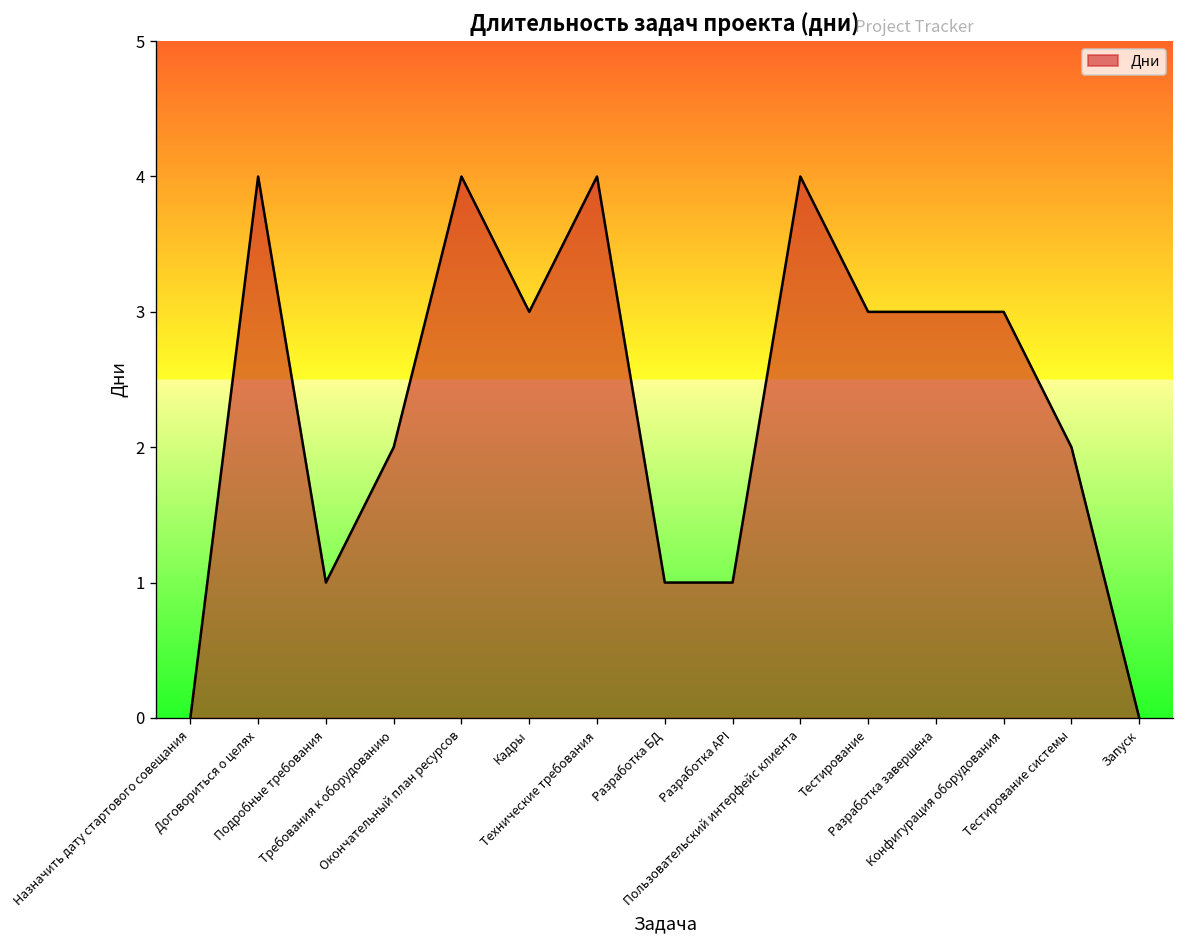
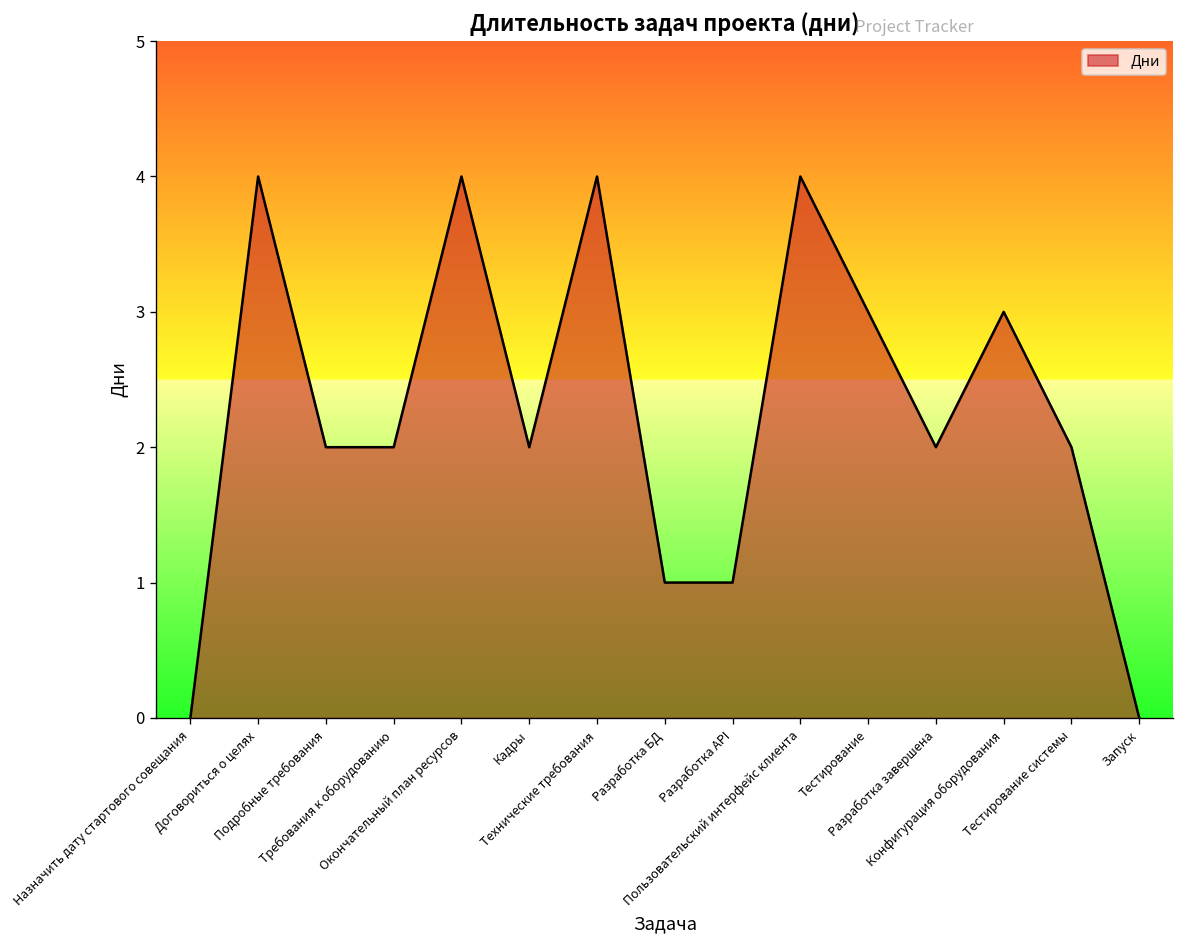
  {
    "Назначить дату стартового совещания": 0,
    "Договориться о целях": 4,
-   "Подробные требования": 1,
+   "Подробные требования": 2,
    "Требования к оборудованию": 2,
    "Окончательный план ресурсов": 4,
-   "Кадры": 3,
+   "Кадры": 2,
    "Технические требования": 4,
    "Разработка БД": 1,
    "Разработка API": 1,
    "Пользовательский интерфейс клиента": 4,
    "Тестирование": 3,
-   "Разработка завершена": 3,
+   "Разработка завершена": 2,
    "Конфигурация оборудования": 3,
    "Тестирование системы": 2,
    "Запуск": 0
  }
